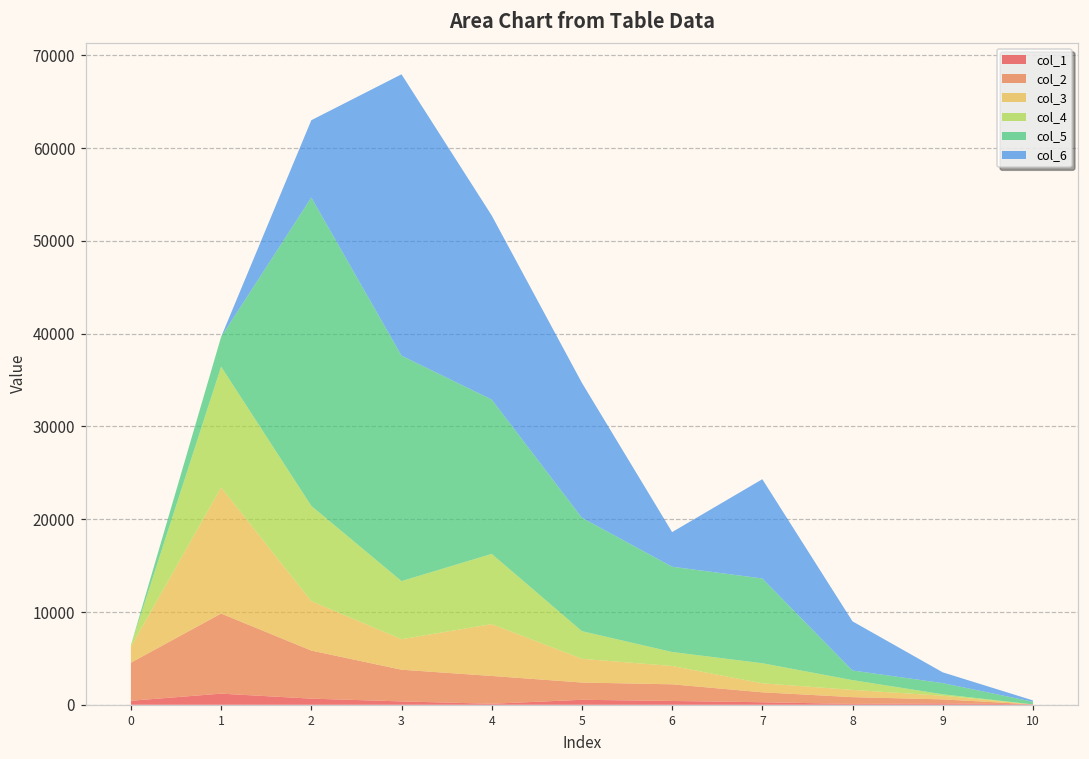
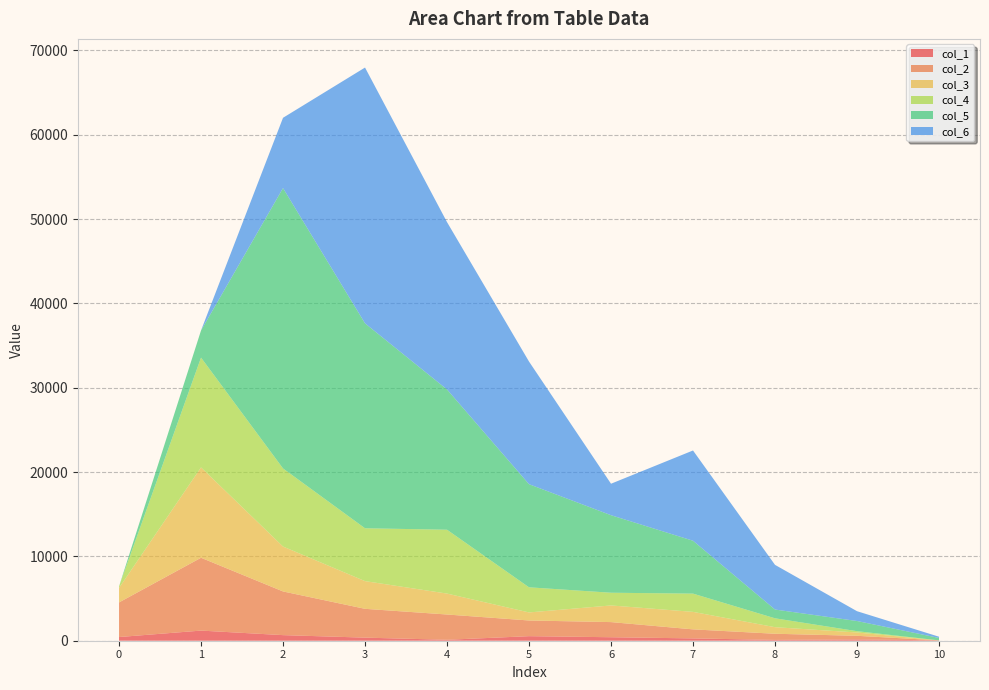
  {
    "col_3": {
-     "1": 14000,
+     "1": 11000,
      "2": 5000,
      "3": 3000,
-     "4": 6000,
-     "5": 3000,
+     "4": 2000,
+     "5": 1000,
      "6": 2000,
-     "7": 1000,
+     "7": 2000,
      "8": 1000
    },
    "col_4": {
      "1": 13000,
-     "2": 10000,
+     "2": 9000,
      "3": 6000,
      "4": 8000,
      "5": 3000,
      "6": 2000,
      "7": 2000,
      "8": 1000
    },
    "col_5": {
      "2": 33000,
      "3": 24000,
      "4": 17000,
      "5": 12000,
      "6": 9000,
-     "7": 9000,
+     "7": 6000,
      "8": 1000,
      "9": 1000
    },
    "col_6": {
      "2": 8000,
      "3": 30000,
      "4": 20000,
      "5": 15000,
      "6": 4000,
      "7": 11000,
      "8": 5000,
      "9": 1000
    }
  }
